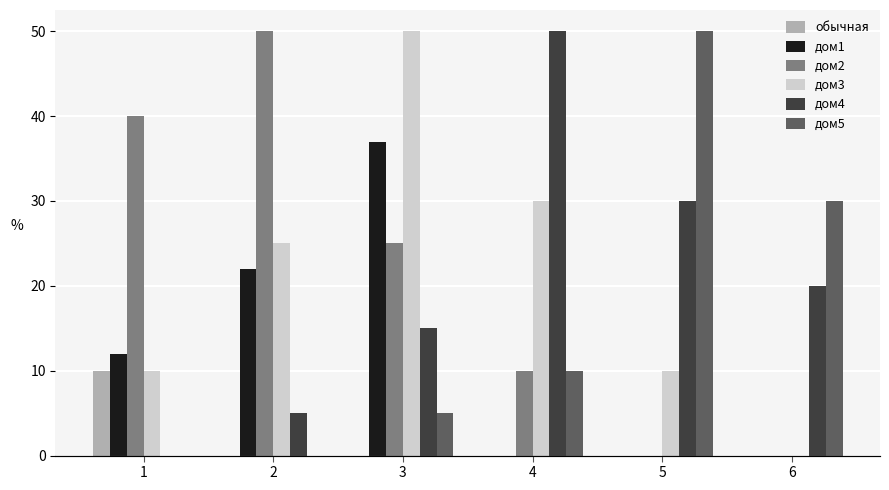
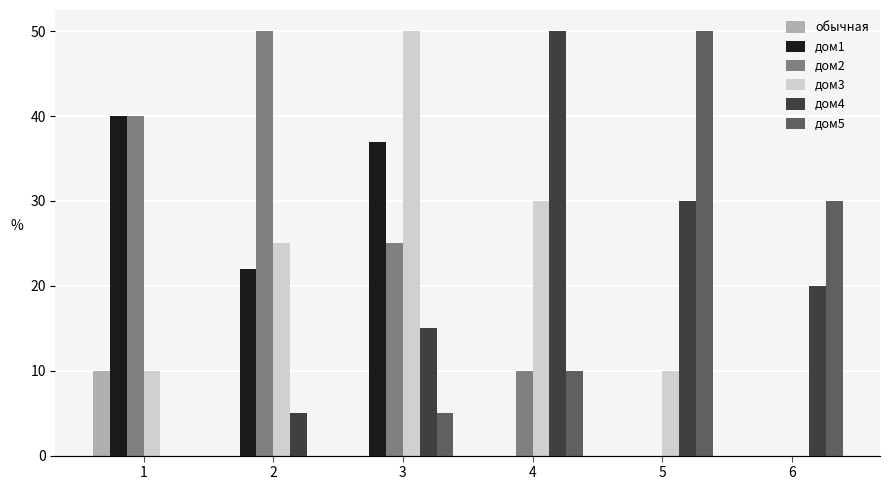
  {
    "дом1": {
-     "1": 12,
+     "1": 40,
      "2": 22,
      "3": 37,
      "4": 0,
      "5": 0,
      "6": 0
    }
  }
